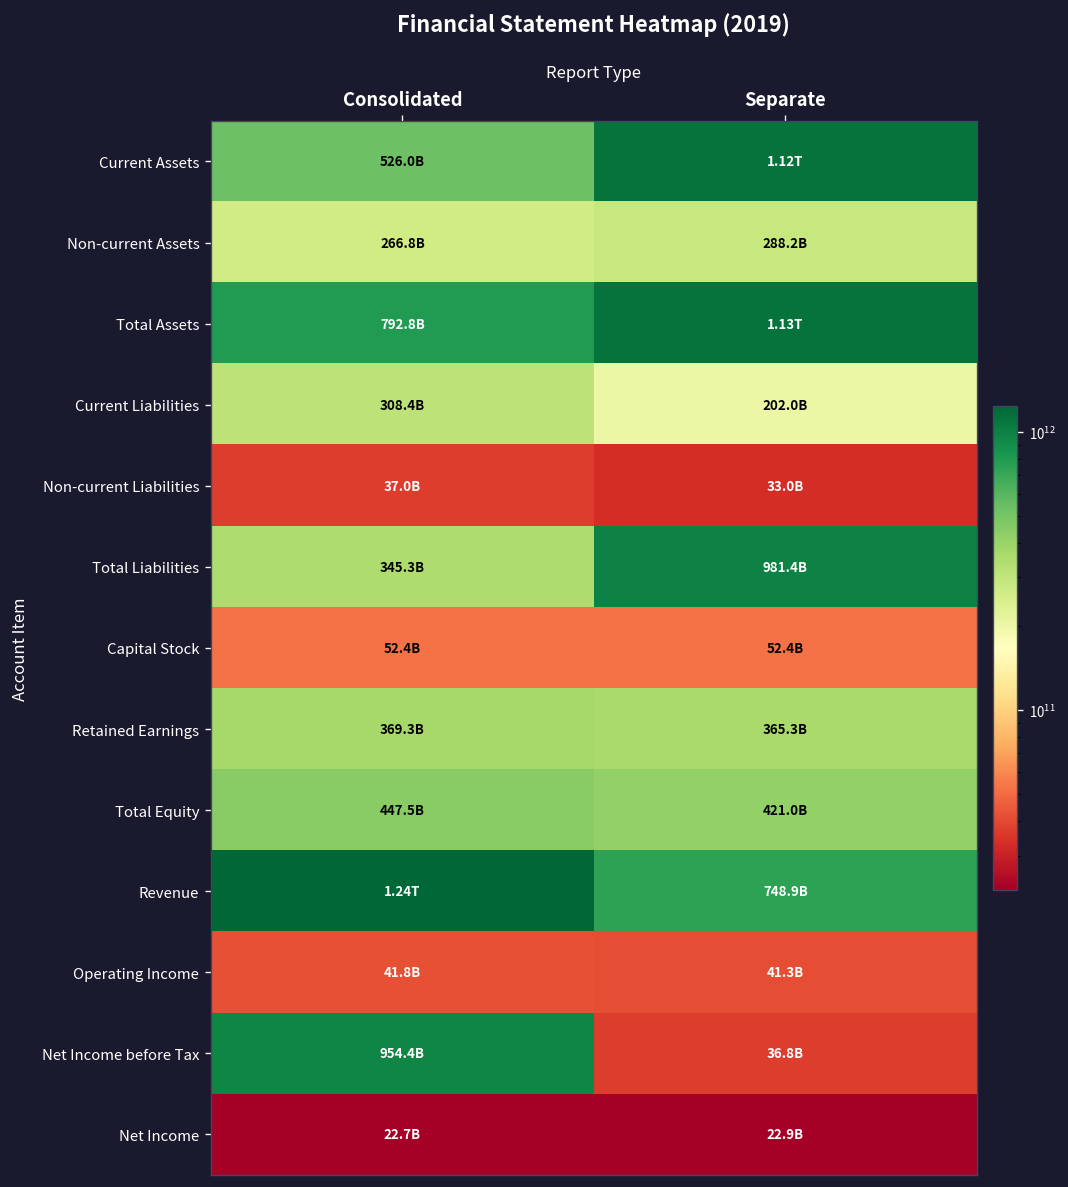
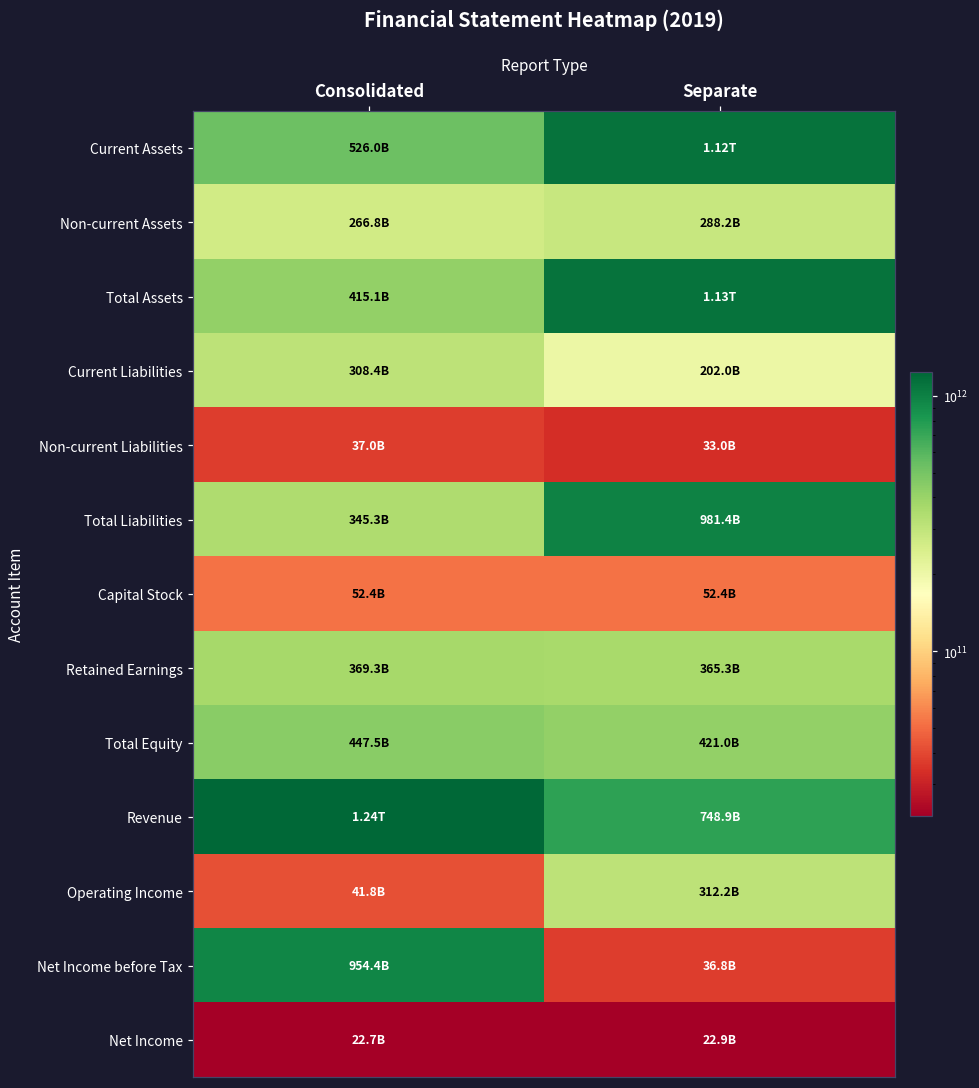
  {
    "Current Assets": {
      "Consolidated": "526.0B",
      "Separate": "1.12T"
    },
    "Non-current Assets": {
      "Consolidated": "266.8B",
      "Separate": "288.2B"
    },
    "Total Assets": {
-     "Consolidated": "792.8B",
+     "Consolidated": "415.1B",
      "Separate": "1.13T"
    },
    "Current Liabilities": {
      "Consolidated": "308.4B",
      "Separate": "202.0B"
    },
    "Non-current Liabilities": {
      "Consolidated": "37.0B",
      "Separate": "33.0B"
    },
    "Total Liabilities": {
      "Consolidated": "345.3B",
      "Separate": "981.4B"
    },
    "Capital Stock": {
      "Consolidated": "52.4B",
      "Separate": "52.4B"
    },
    "Retained Earnings": {
      "Consolidated": "369.3B",
      "Separate": "365.3B"
    },
    "Total Equity": {
      "Consolidated": "447.5B",
      "Separate": "421.0B"
    },
    "Revenue": {
      "Consolidated": "1.24T",
      "Separate": "748.9B"
    },
    "Operating Income": {
      "Consolidated": "41.8B",
-     "Separate": "41.3B"
+     "Separate": "312.2B"
    },
    "Net Income before Tax": {
      "Consolidated": "954.4B",
      "Separate": "36.8B"
    },
    "Net Income": {
      "Consolidated": "22.7B",
      "Separate": "22.9B"
    }
  }
